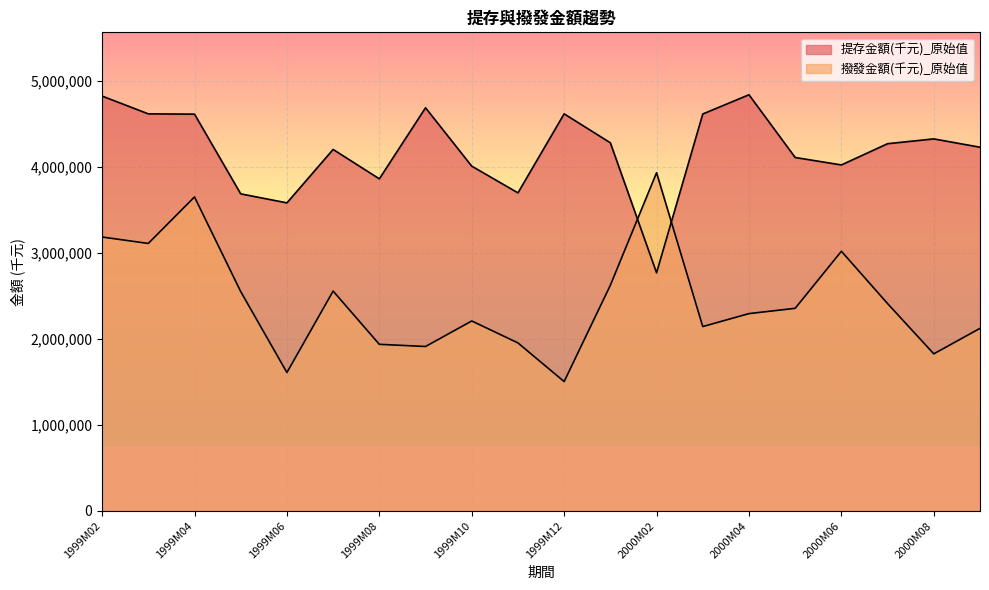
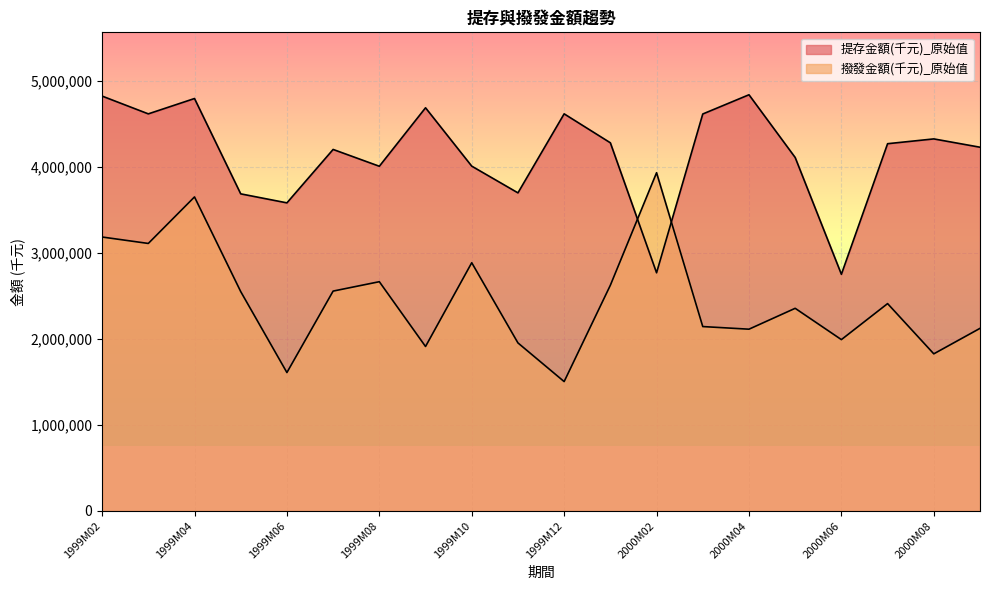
  {
    "提存金額(千元)_原始值": {
      "1999M02": "4,800,000",
-     "1999M04": "4,600,000",
+     "1999M04": "4,800,000",
      "1999M06": "3,600,000",
-     "1999M08": "3,900,000",
+     "1999M08": "4,000,000",
      "1999M10": "4,000,000",
      "1999M12": "4,600,000",
      "2000M02": "2,800,000",
      "2000M04": "4,800,000",
-     "2000M06": "4,000,000",
+     "2000M06": "2,800,000",
      "2000M08": "4,300,000"
    },
    "撥發金額(千元)_原始值": {
      "1999M02": "3,200,000",
      "1999M04": "3,700,000",
      "1999M06": "1,600,000",
-     "1999M08": "1,900,000",
-     "1999M10": "2,200,000",
+     "1999M08": "2,700,000",
+     "1999M10": "2,900,000",
      "1999M12": "1,500,000",
      "2000M02": "3,900,000",
-     "2000M04": "2,300,000",
-     "2000M06": "3,000,000",
+     "2000M04": "2,100,000",
+     "2000M06": "2,000,000",
      "2000M08": "1,800,000"
    }
  }
